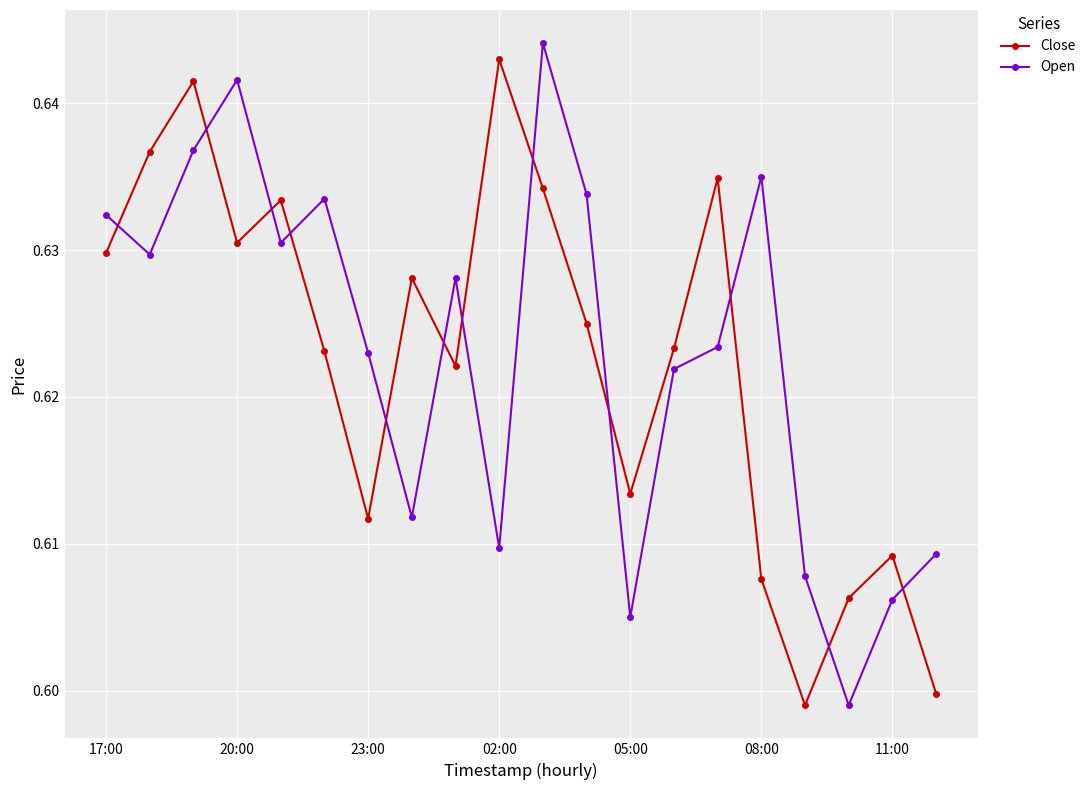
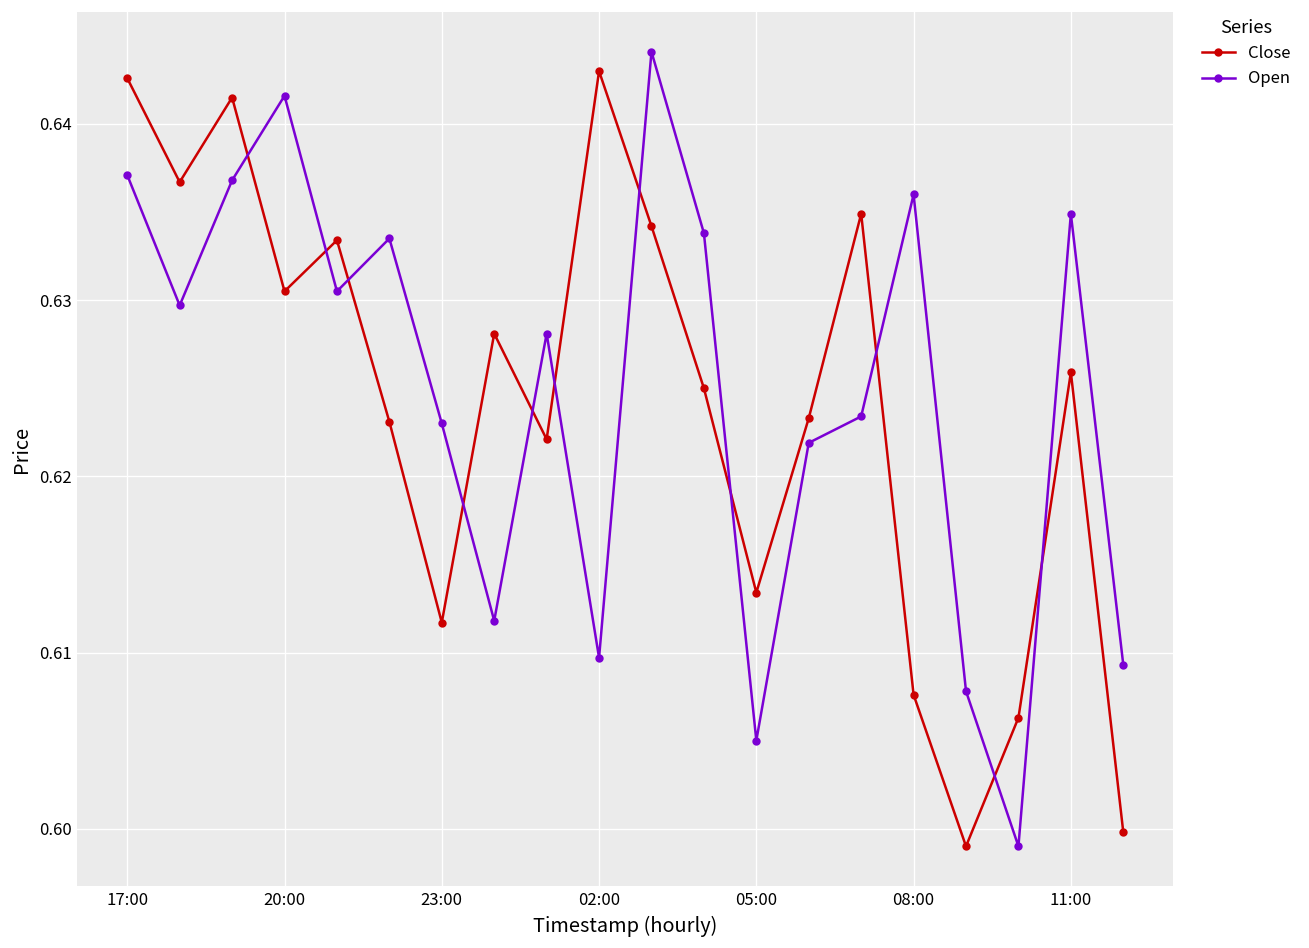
  {
    "Close": {
-     "17:00": 0.6298,
+     "17:00": 0.6426,
      "20:00": 0.6305,
      "23:00": 0.6117,
      "02:00": 0.6430,
      "05:00": 0.6134,
      "08:00": 0.6076,
-     "11:00": 0.6092
+     "11:00": 0.6259
    },
    "Open": {
-     "17:00": 0.6324,
+     "17:00": 0.6371,
      "20:00": 0.6416,
      "23:00": 0.6230,
      "02:00": 0.6097,
      "05:00": 0.6050,
-     "08:00": 0.635,
-     "11:00": 0.6062
+     "08:00": 0.636,
+     "11:00": 0.6349
    }
  }
